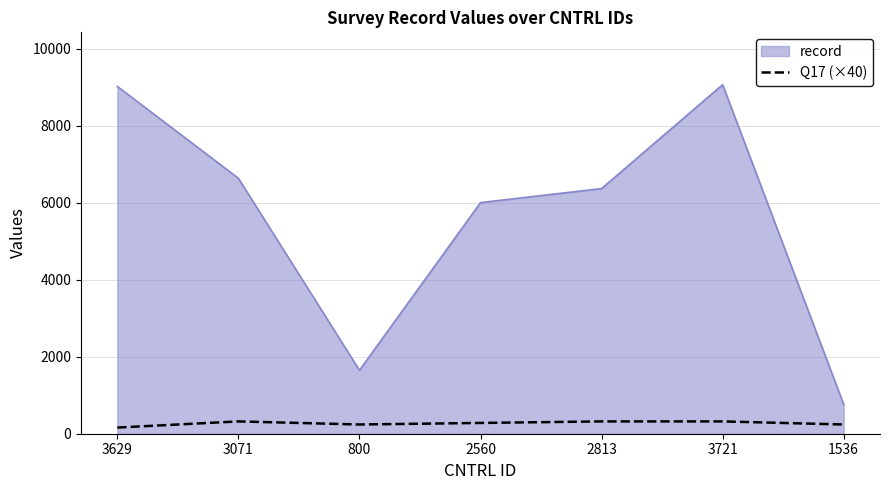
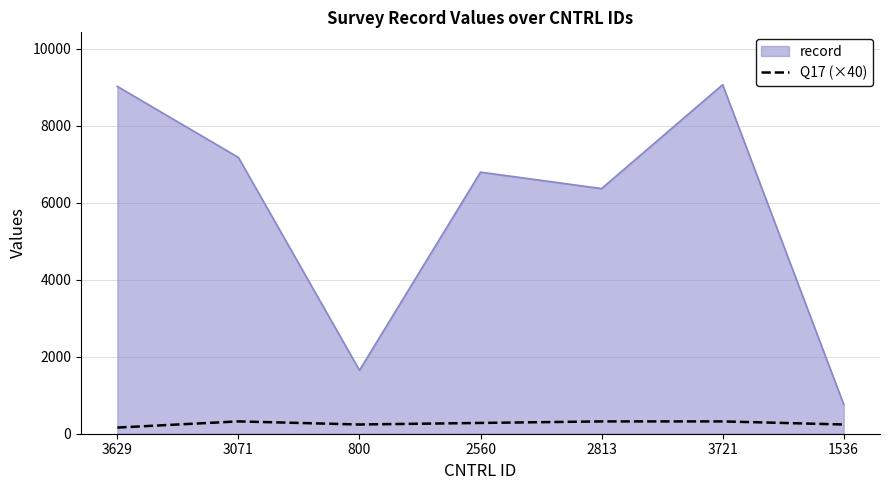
  {
    "record": {
      "3629": 9000,
-     "3071": 6600,
+     "3071": 7200,
      "800": 1600,
-     "2560": 6000,
+     "2560": 6800,
      "2813": 6400,
      "3721": 9100,
      "1536": 800
    },
    "Q17 (×40)": {
      "3629": 200,
      "3071": 300,
      "800": 200,
      "2560": 300,
      "2813": 300,
      "3721": 300,
      "1536": 200
    }
  }
